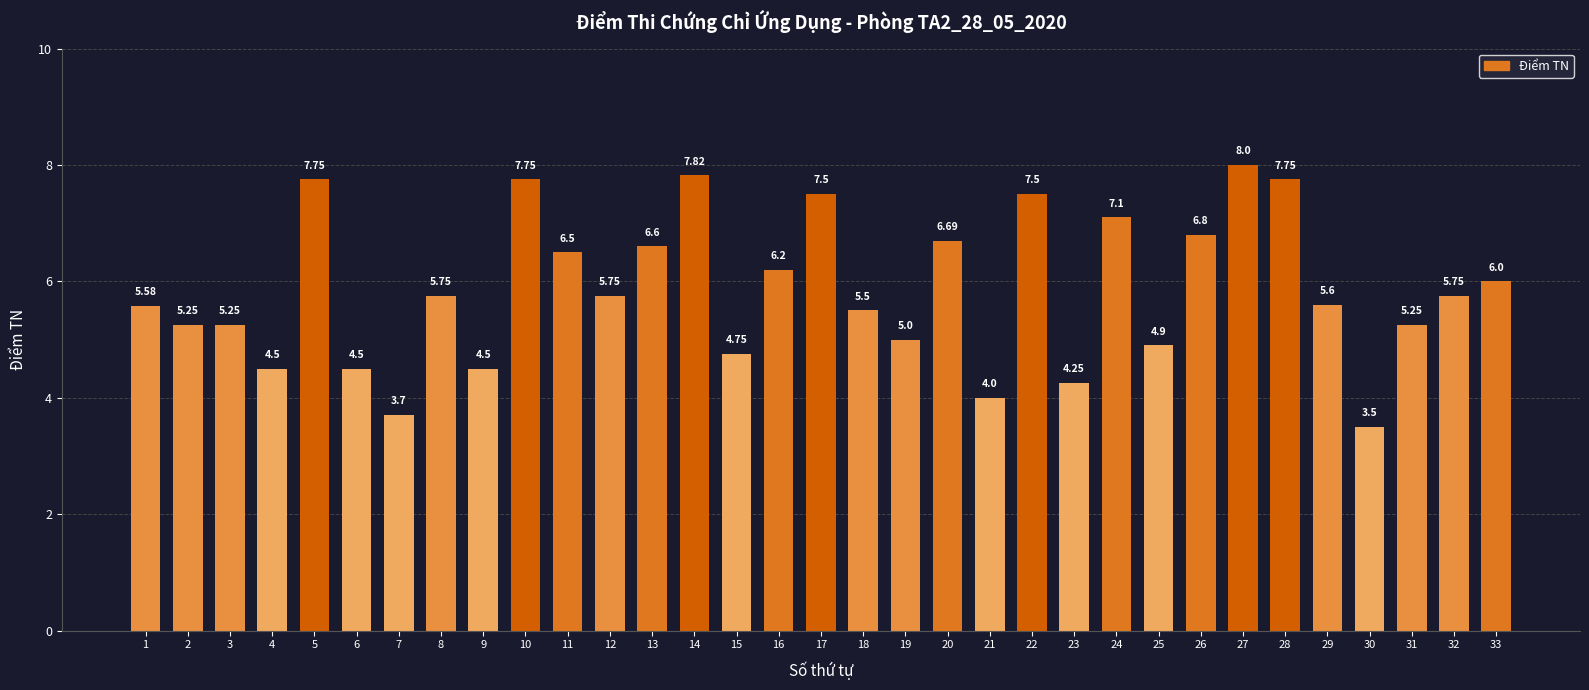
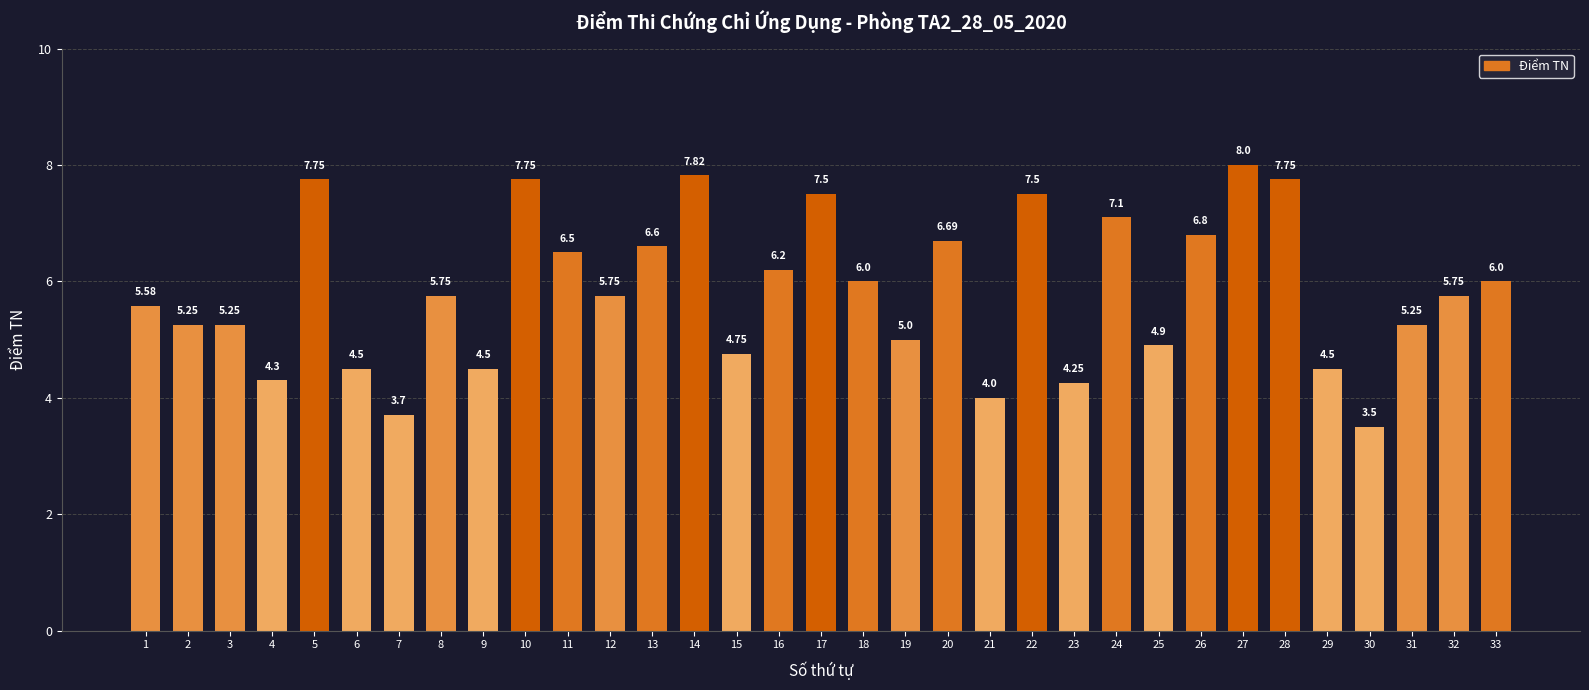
  {
    "1": 5.58,
    "2": 5.25,
    "3": 5.25,
-   "4": 4.5,
+   "4": 4.3,
    "5": 7.75,
    "6": 4.5,
    "7": 3.7,
    "8": 5.75,
    "9": 4.5,
    "10": 7.75,
    "11": 6.5,
    "12": 5.75,
    "13": 6.6,
    "14": 7.82,
    "15": 4.75,
    "16": 6.2,
    "17": 7.5,
-   "18": 5.5,
+   "18": 6.0,
    "19": 5.0,
    "20": 6.69,
    "21": 4.0,
    "22": 7.5,
    "23": 4.25,
    "24": 7.1,
    "25": 4.9,
    "26": 6.8,
    "27": 8.0,
    "28": 7.75,
-   "29": 5.6,
+   "29": 4.5,
    "30": 3.5,
    "31": 5.25,
    "32": 5.75,
    "33": 6.0
  }
